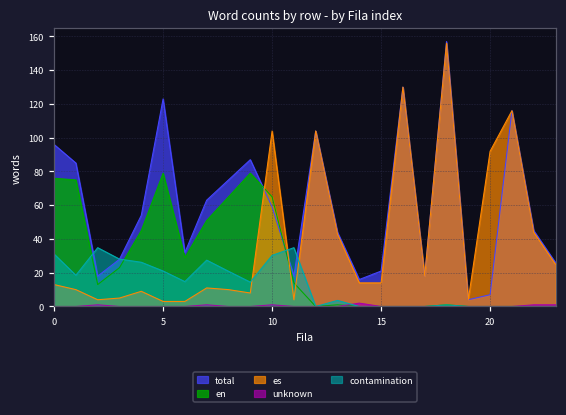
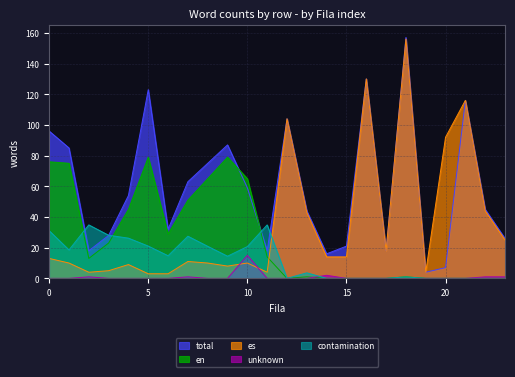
  {
    "total": {
      "0": 96,
      "5": 123,
      "10": 59,
      "15": 21,
      "20": 7
    },
    "en": {
      "0": 76,
      "5": 79,
      "10": 65
    },
    "es": {
      "0": 13,
      "5": 3,
-     "10": 104,
+     "10": 10,
      "15": 14,
      "20": 92
    },
    "unknown": {
      "0": 0,
      "5": 0,
-     "10": 1
+     "10": 15
    },
    "contamination": {
      "0": 31,
      "5": 21,
-     "10": 30
+     "10": 21
    }
  }
